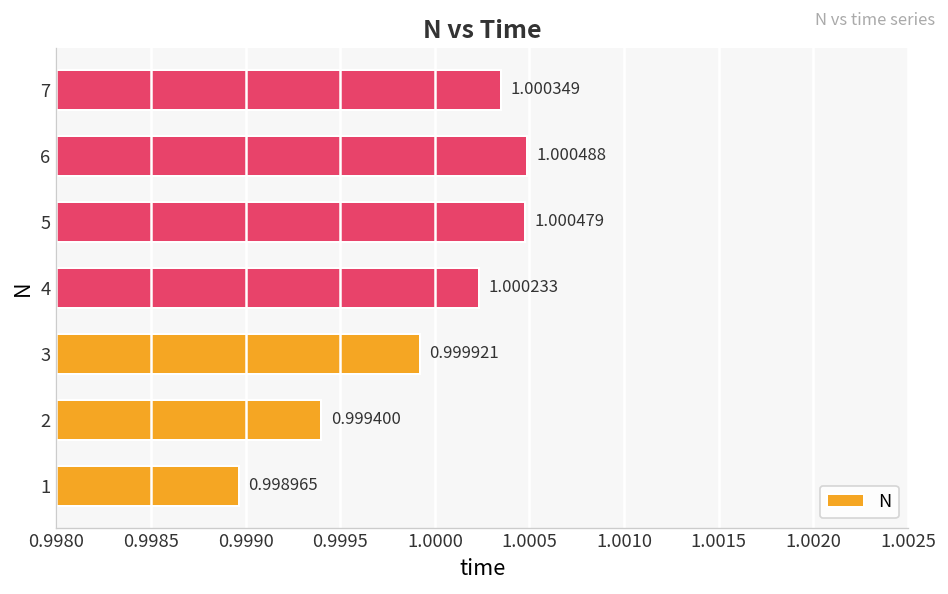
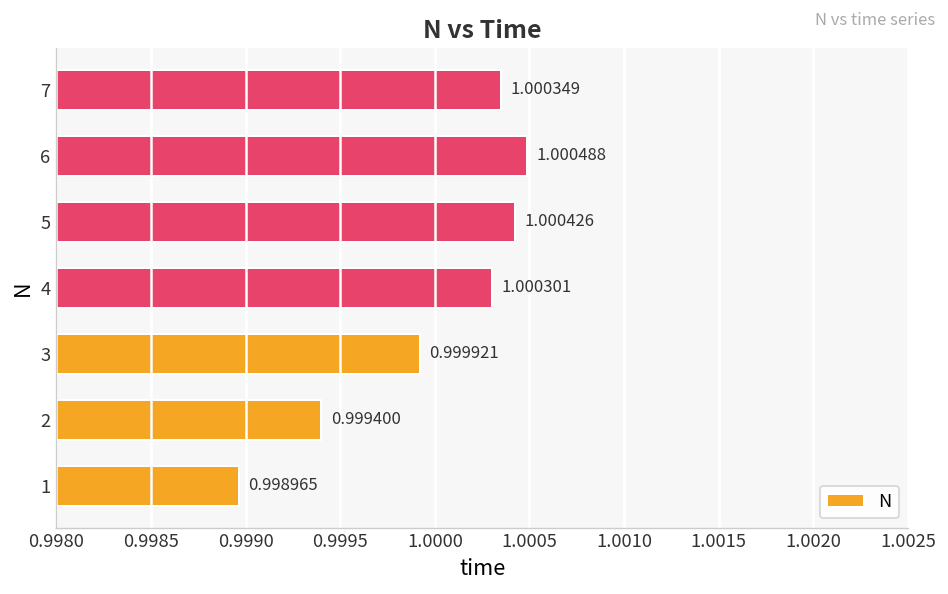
  {
    "7": 1.000349,
    "6": 1.000488,
-   "5": 1.000479,
-   "4": 1.000233,
+   "5": 1.000426,
+   "4": 1.000301,
    "3": 0.999921,
    "2": 0.999400,
    "1": 0.998965
  }
